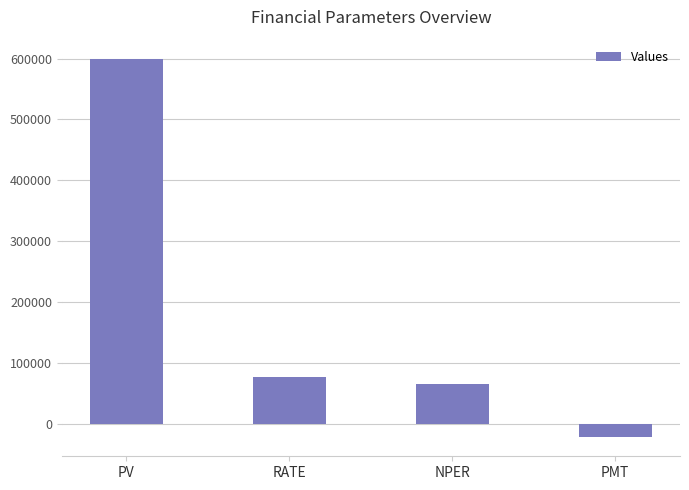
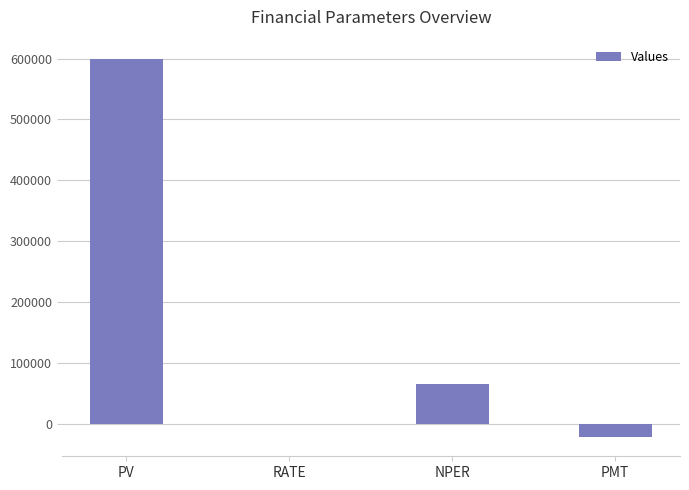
  {
    "PV": 600000,
-   "RATE": 80000,
+   "RATE": 0,
    "NPER": 70000,
    "PMT": -20000
  }
